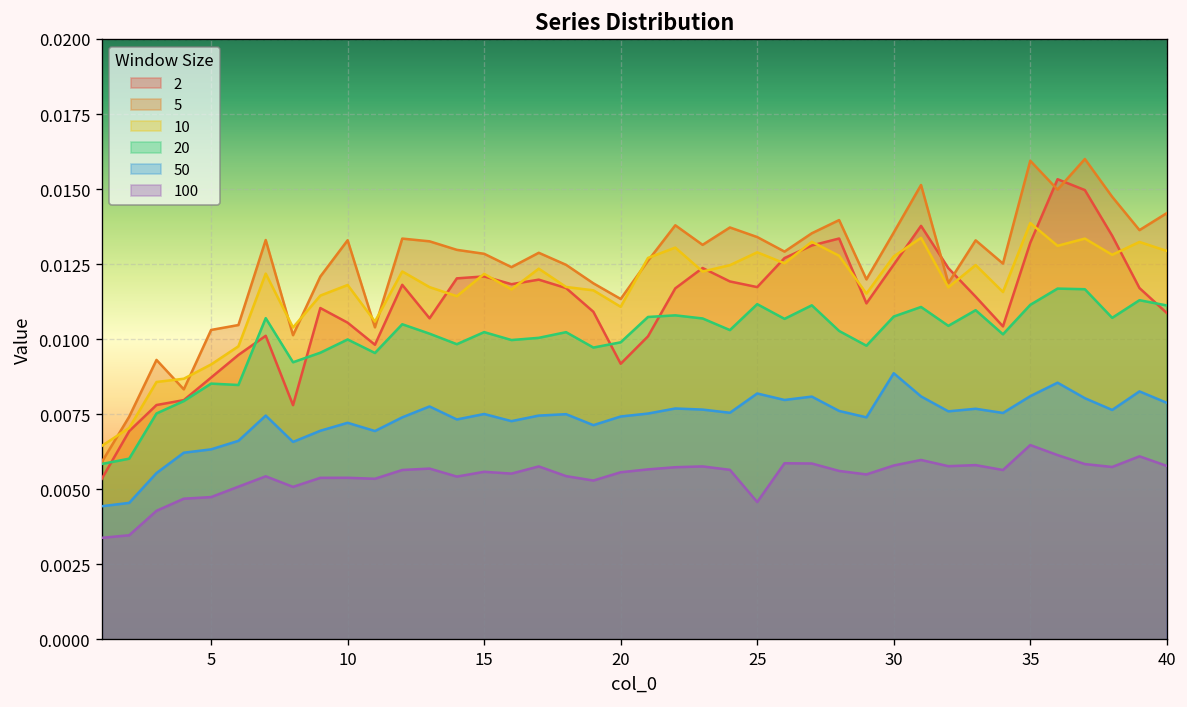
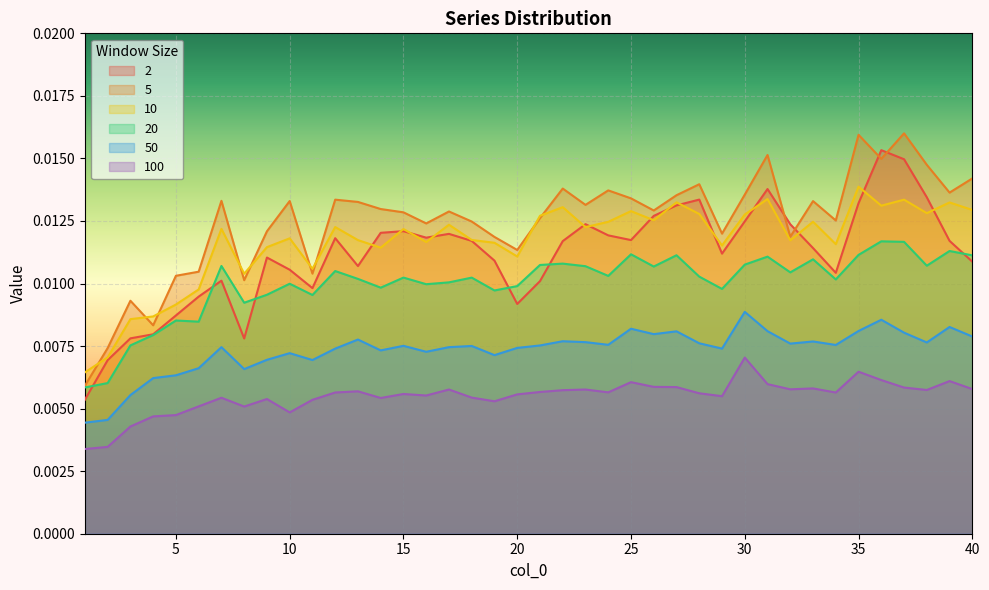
  {
    "20": {
      "5": 0.0085,
      "10": 0.0100,
      "15": 0.0102,
      "20": 0.0099,
      "25": 0.0112,
      "30": 0.0108,
      "35": 0.0111,
      "40": 0.0111
    },
    "50": {
      "5": 0.0063,
      "10": 0.0072,
      "15": 0.0075,
      "20": 0.0074,
      "25": 0.0082,
      "30": 0.0089,
      "35": 0.0081,
      "40": 0.0079
    },
    "100": {
      "5": 0.0047,
-     "10": 0.0054,
+     "10": 0.0048,
      "15": 0.0056,
      "20": 0.0056,
-     "25": 0.0046,
-     "30": 0.0058,
+     "25": 0.0061,
+     "30": 0.0070,
      "35": 0.0065,
      "40": 0.0058
    }
  }
